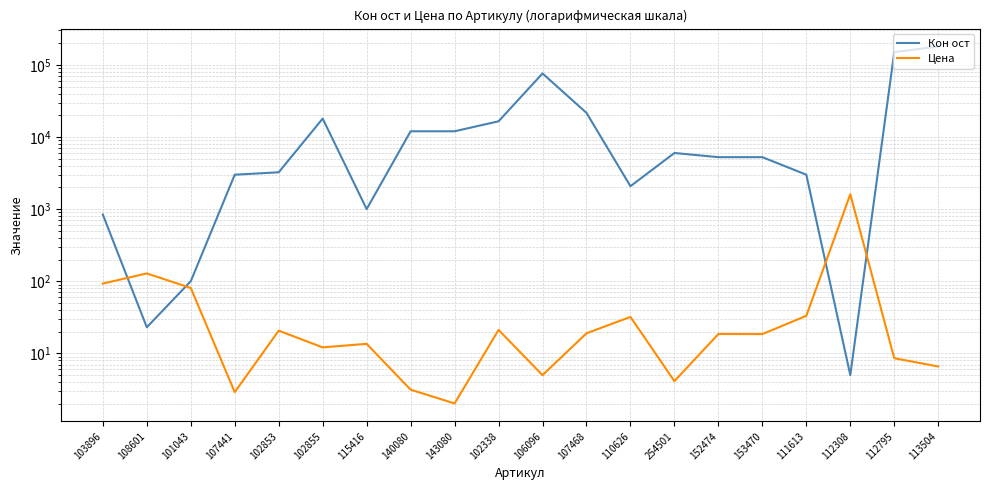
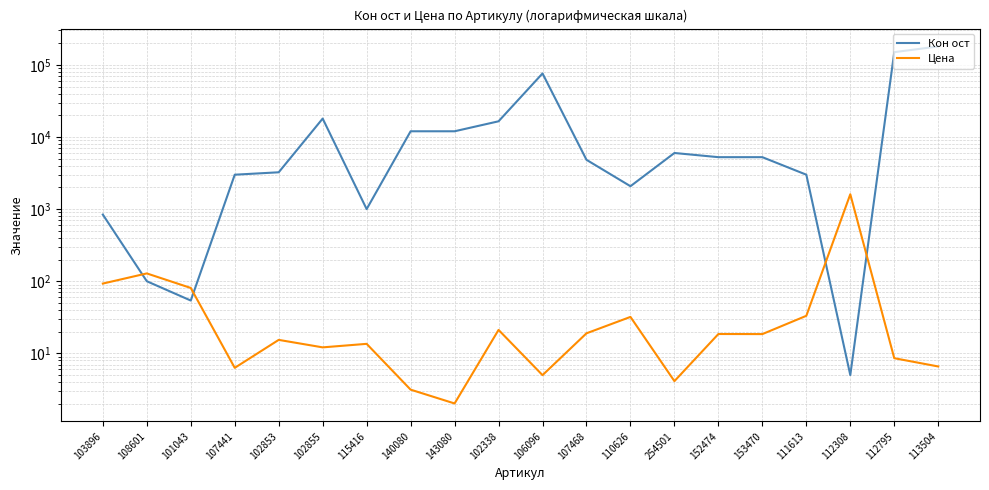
  {
    "Кон ост": {
      "103896": 800,
-     "108601": 23,
-     "101043": 100,
+     "108601": 100,
+     "101043": 50,
      "107441": 3000,
      "102853": 3000,
      "102855": 18000,
      "115416": 1000,
      "140080": 12000,
      "143080": 12000,
      "102338": 17000,
      "106096": 80000,
-     "107468": 22000,
+     "107468": 5000,
      "110626": 2100,
      "254501": 6000,
      "152474": 5000,
      "153470": 5000,
      "111613": 3000,
      "112308": 5
    },
    "Цена": {
      "103896": 90,
      "108601": 130,
      "101043": 80,
-     "107441": 2.9,
-     "102853": 21,
+     "107441": 6,
+     "102853": 15,
      "102855": 12,
      "115416": 14,
      "140080": 3,
      "143080": 2.0,
      "102338": 21,
      "106096": 5,
      "107468": 19,
      "110626": 30,
      "254501": 4,
      "152474": 19,
      "153470": 19,
      "111613": 30,
      "112308": 1600,
      "112795": 9,
      "113504": 7
    }
  }
